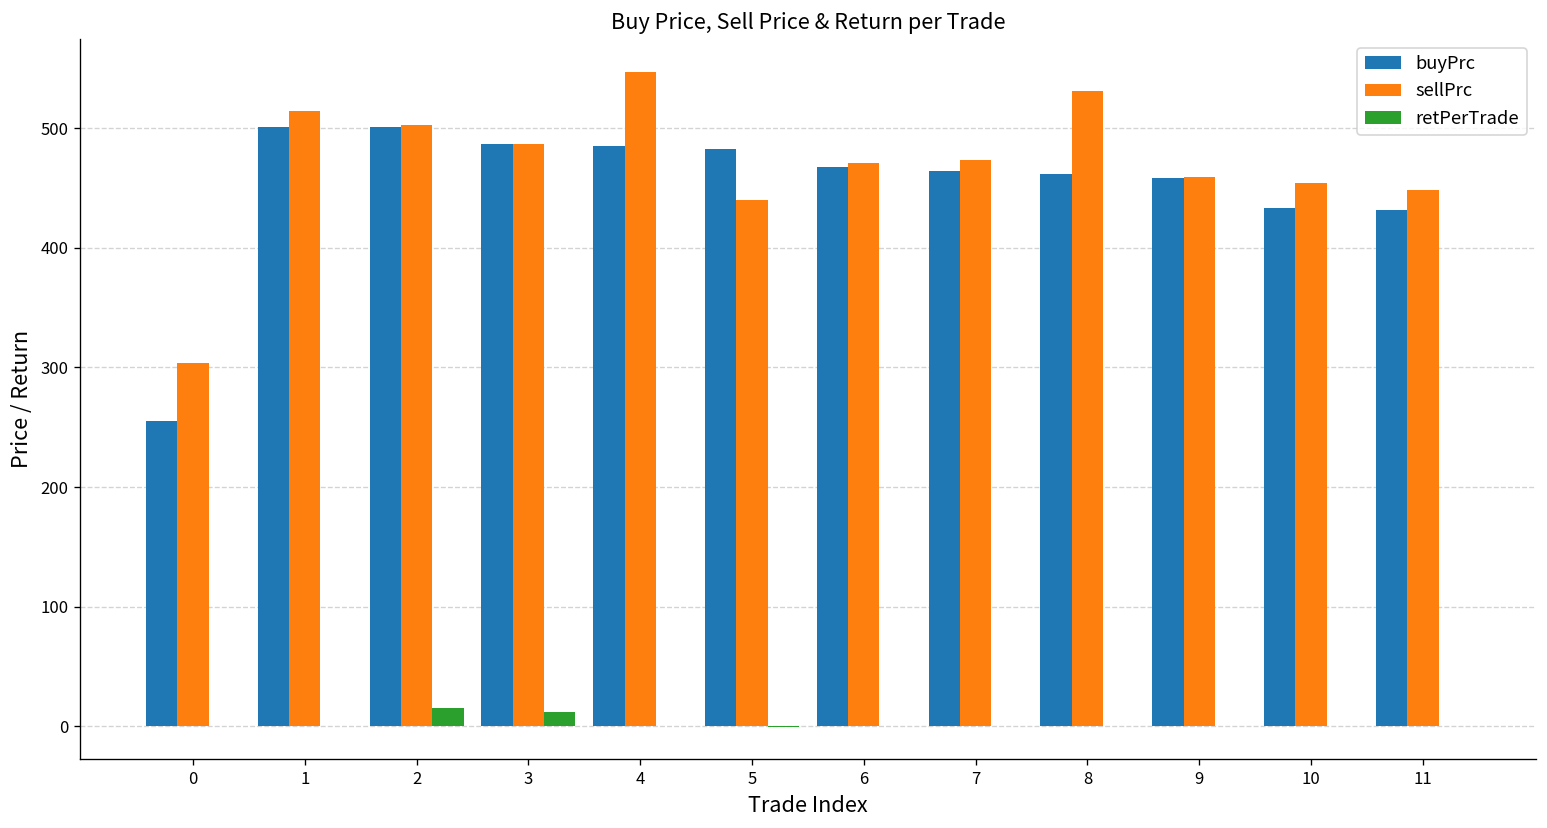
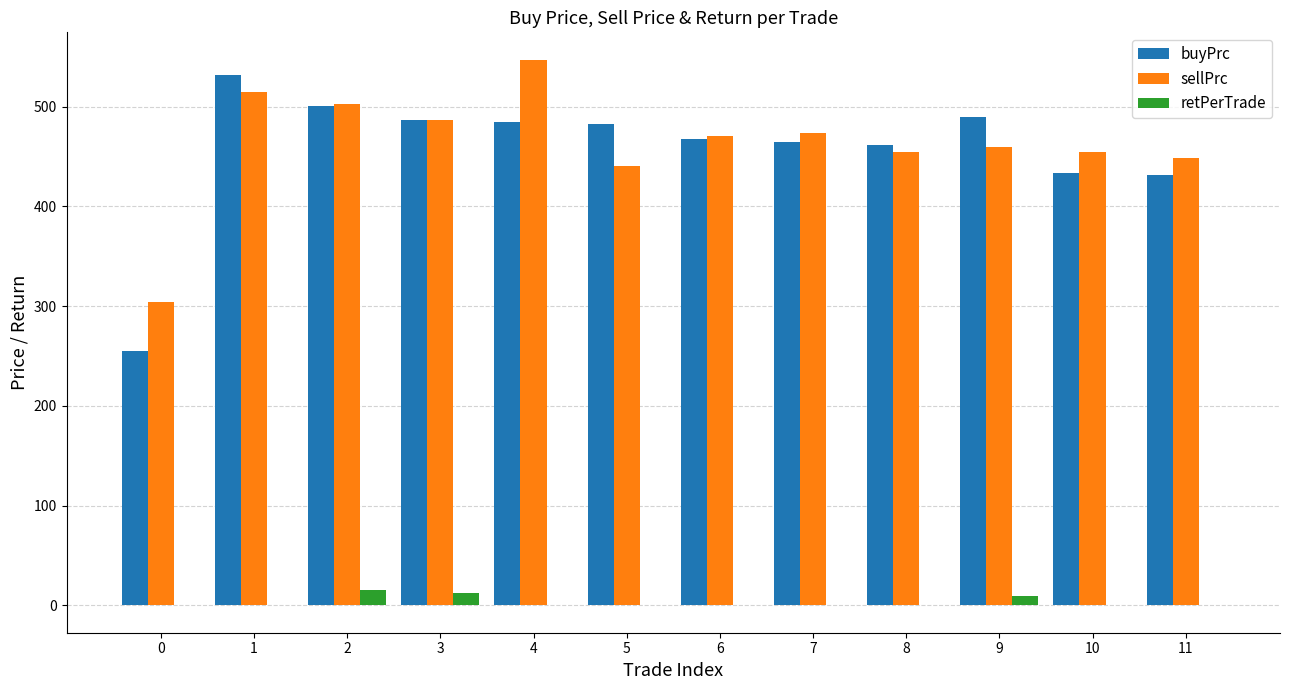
  {
    "buyPrc": {
      "0": 260,
-     "1": 500,
+     "1": 530,
      "2": 500,
      "3": 490,
      "4": 480,
      "5": 480,
      "6": 470,
      "7": 460,
      "8": 460,
-     "9": 460,
+     "9": 490,
      "10": 430,
      "11": 430
    },
    "sellPrc": {
      "0": 300,
      "1": 510,
      "2": 500,
      "3": 490,
      "4": 550,
      "5": 440,
      "6": 470,
      "7": 470,
-     "8": 530,
+     "8": 460,
      "9": 460,
      "10": 450,
      "11": 450
    },
    "retPerTrade": {
      "2": 20,
      "3": 10,
-     "9": 0
+     "9": 10
    }
  }
